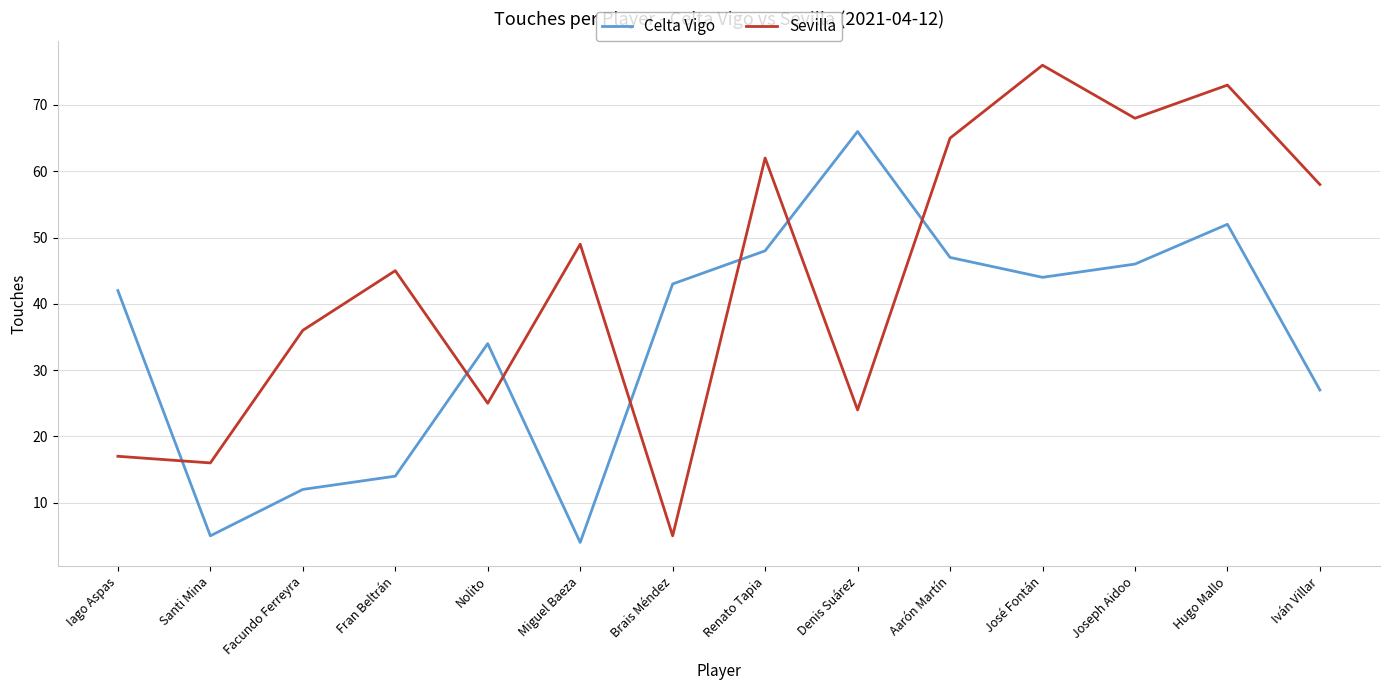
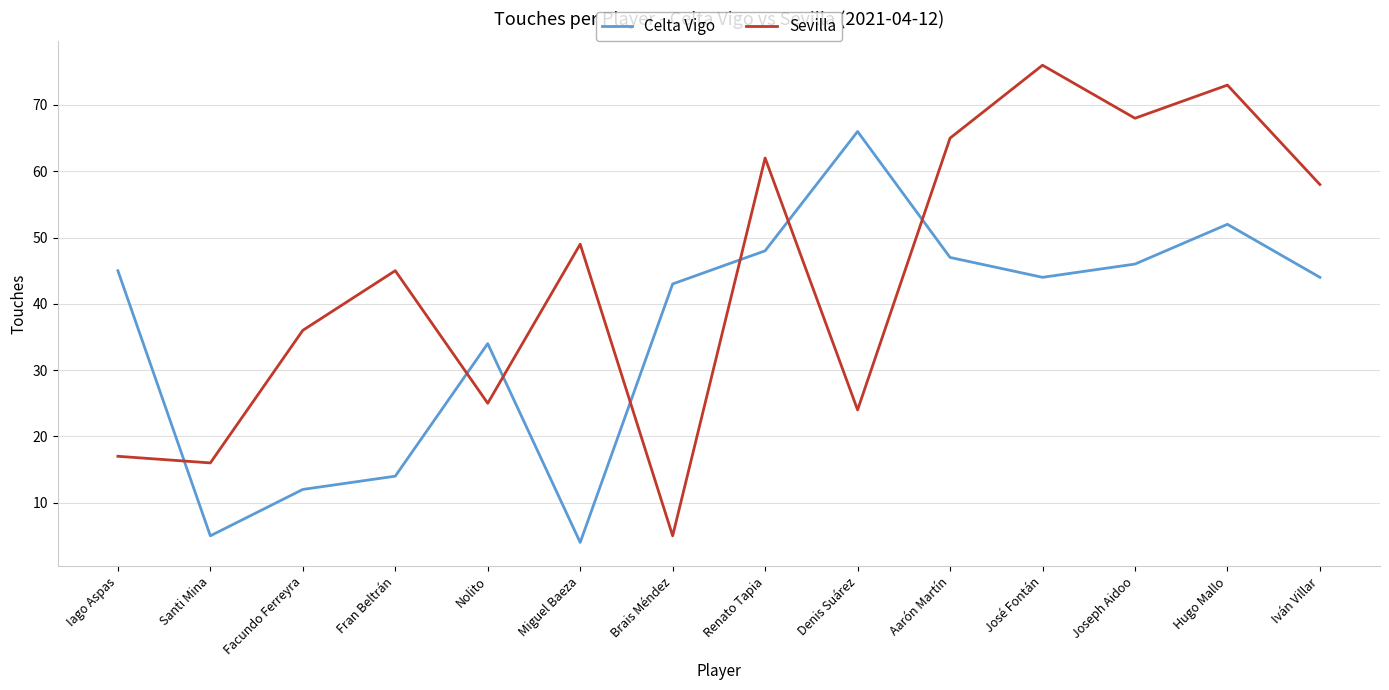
  {
    "Celta Vigo": {
-     "Iago Aspas": 42,
+     "Iago Aspas": 45,
      "Santi Mina": 5,
      "Facundo Ferreyra": 12,
      "Fran Beltrán": 14,
      "Nolito": 34,
      "Miguel Baeza": 4,
      "Brais Méndez": 43,
      "Renato Tapia": 48,
      "Denis Suárez": 66,
      "Aarón Martín": 47,
      "José Fontán": 44,
      "Joseph Aidoo": 46,
      "Hugo Mallo": 52,
-     "Iván Villar": 27
+     "Iván Villar": 44
    },
    "Sevilla": {
      "Iago Aspas": 17,
      "Santi Mina": 16,
      "Facundo Ferreyra": 36,
      "Fran Beltrán": 45,
      "Nolito": 25,
      "Miguel Baeza": 49,
      "Brais Méndez": 5,
      "Renato Tapia": 62,
      "Denis Suárez": 24,
      "Aarón Martín": 65,
      "José Fontán": 76,
      "Joseph Aidoo": 68,
      "Hugo Mallo": 73,
      "Iván Villar": 58
    }
  }
